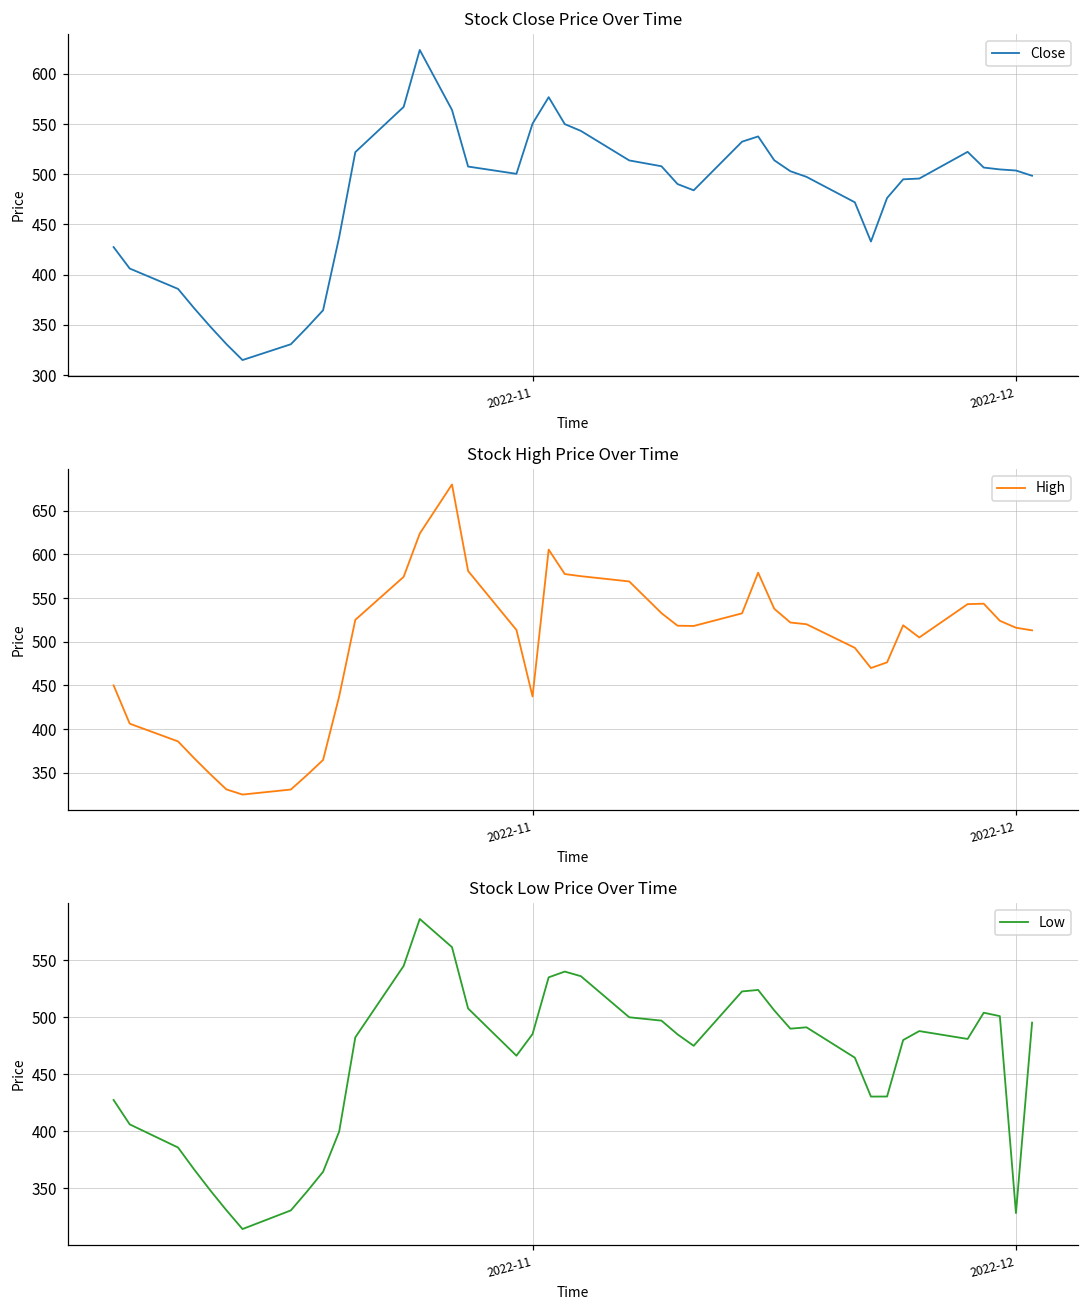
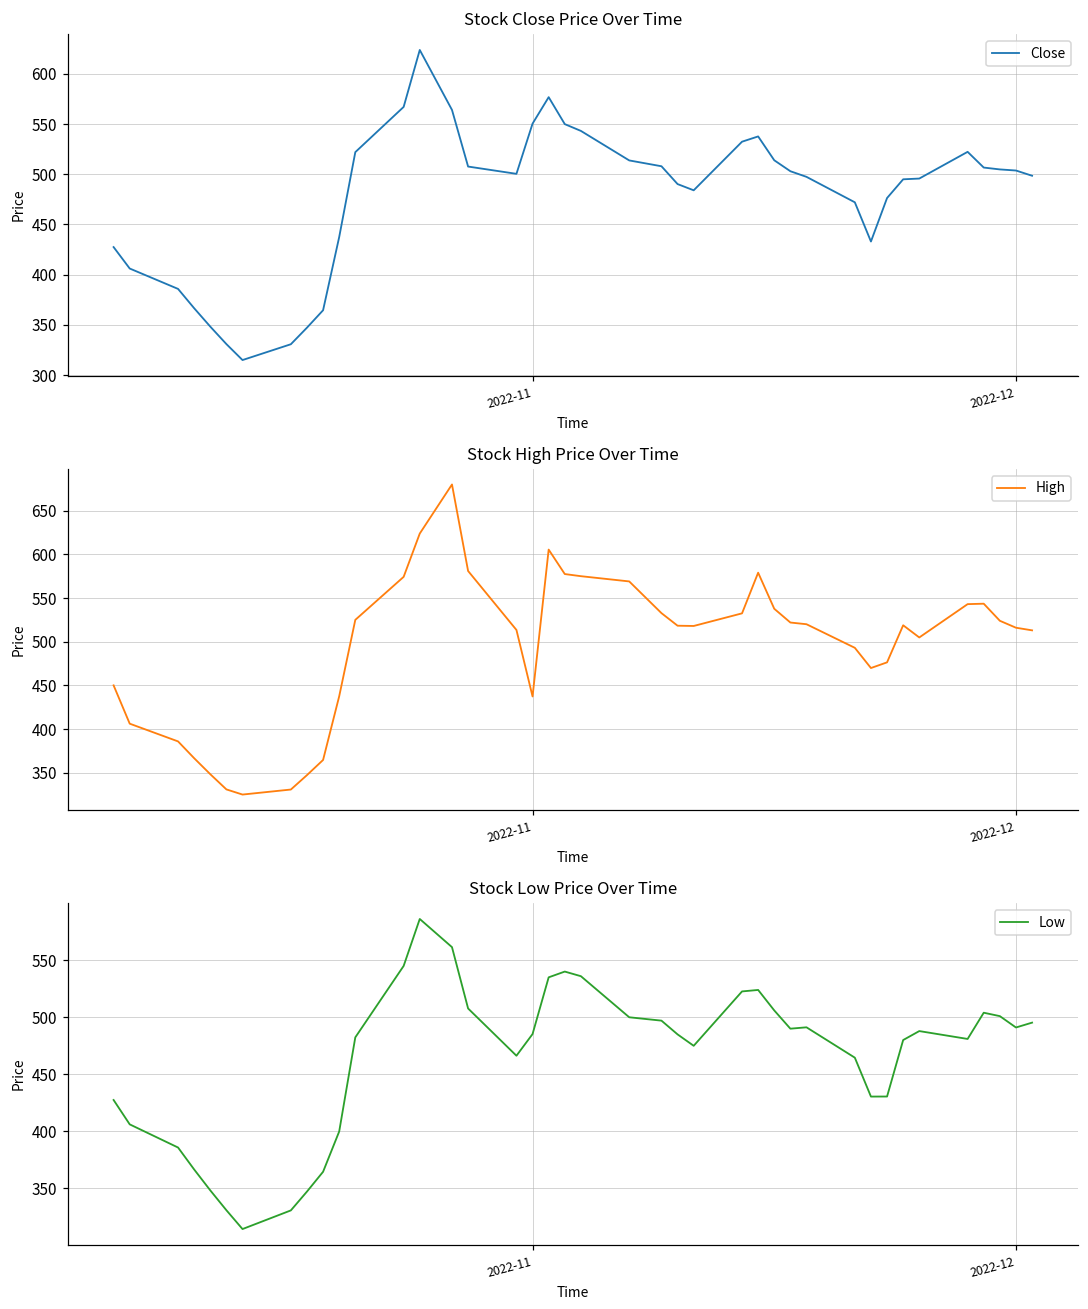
  {
    "Stock Close Price Over Time": {
      "2022-11": 550,
      "2022-12": 500
    },
    "Stock High Price Over Time": {
      "2022-11": 440,
      "2022-12": 520
    },
    "Stock Low Price Over Time": {
      "2022-11": 485,
-     "2022-12": 328
+     "2022-12": 491
    }
  }
